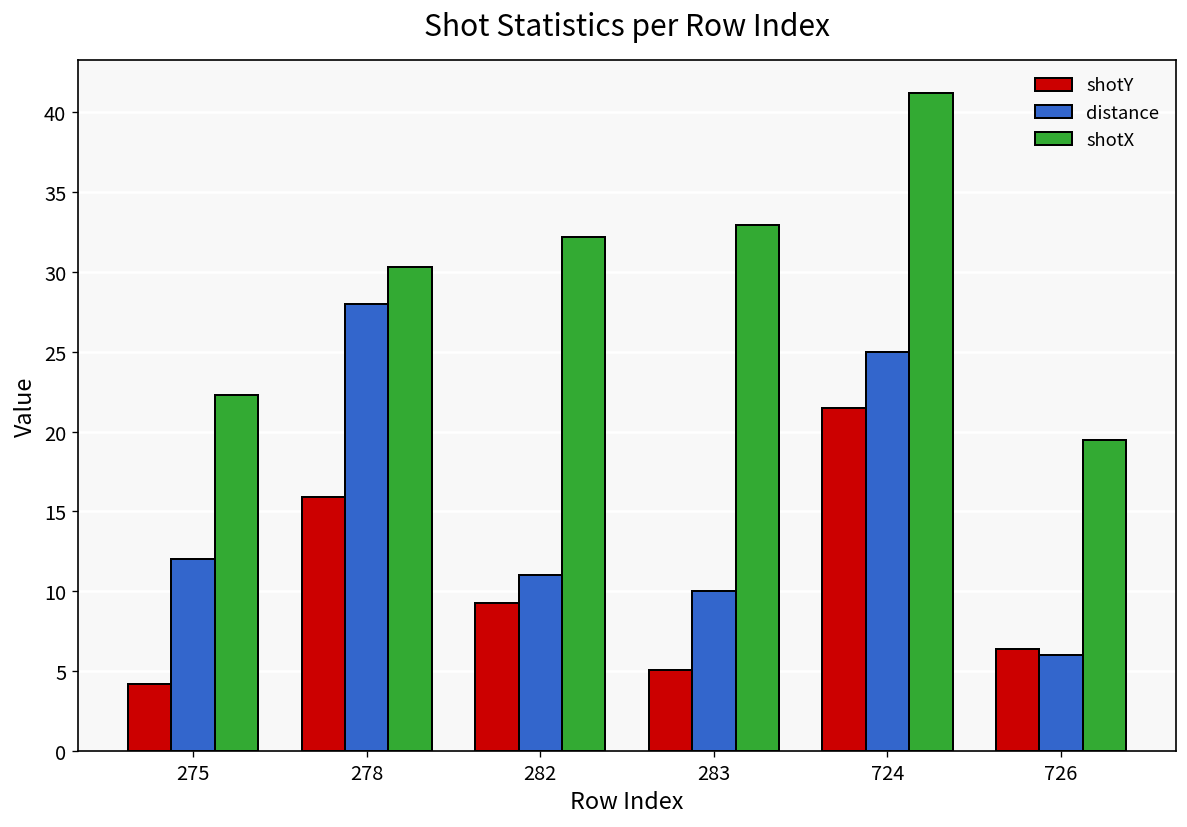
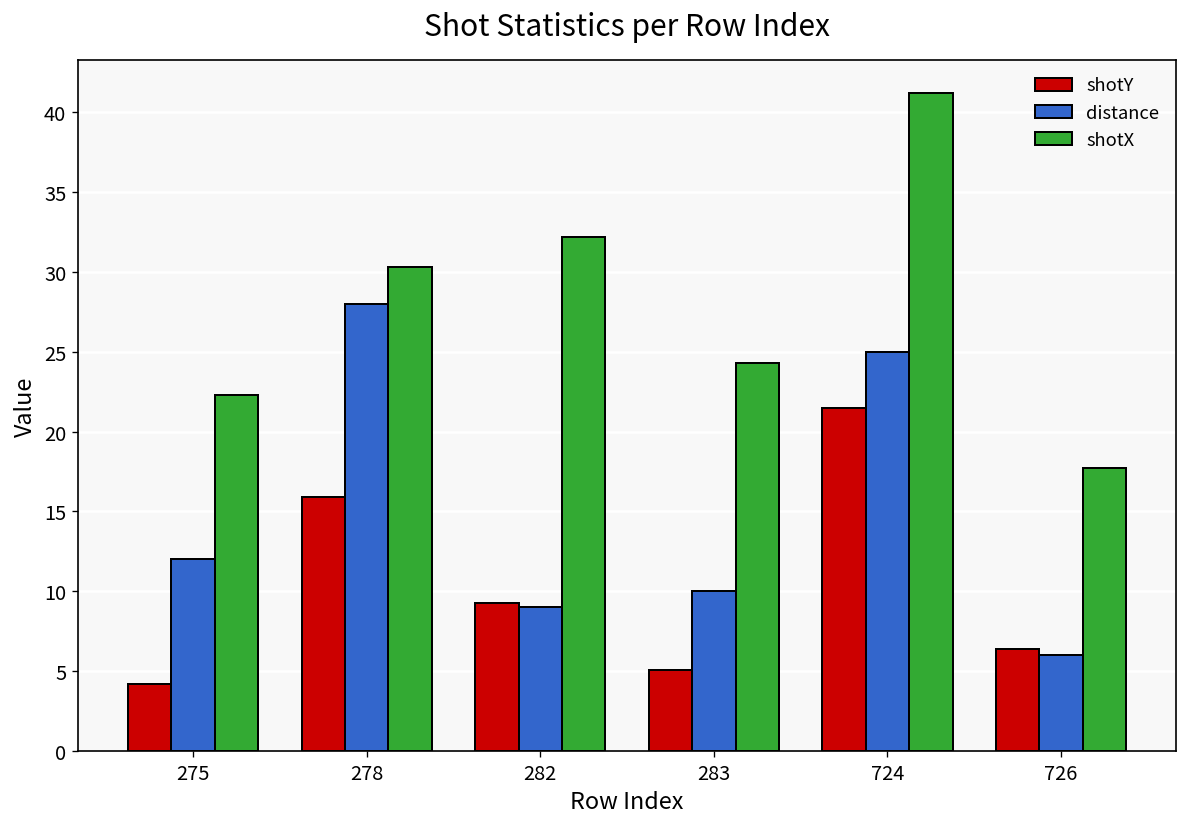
  {
    "shotY": {
      "275": 4.2,
      "278": 15.9,
      "282": 9.3,
      "283": 5.1,
      "724": 21.5,
      "726": 6.4
    },
    "distance": {
      "275": 12,
      "278": 28,
-     "282": 11,
+     "282": 9,
      "283": 10,
      "724": 25,
      "726": 6
    },
    "shotX": {
      "275": 22.3,
      "278": 30.3,
      "282": 32.2,
-     "283": 32.9,
+     "283": 24.3,
      "724": 41.2,
-     "726": 19.5
+     "726": 17.7
    }
  }
